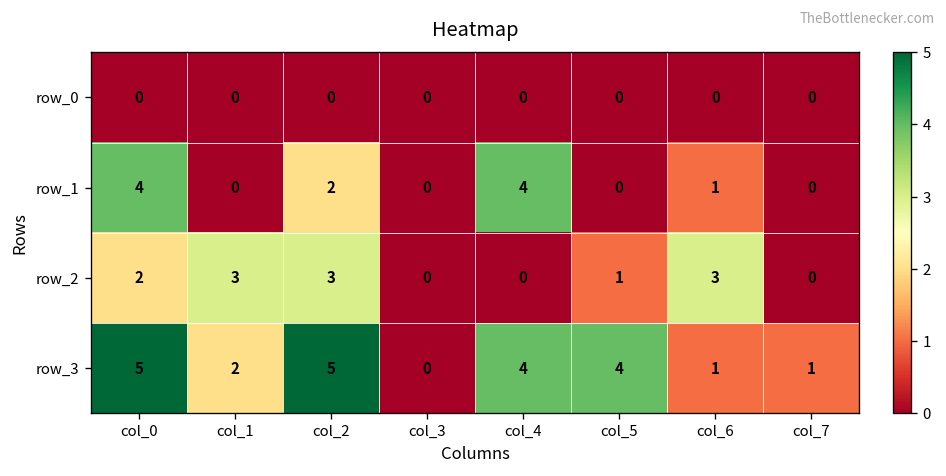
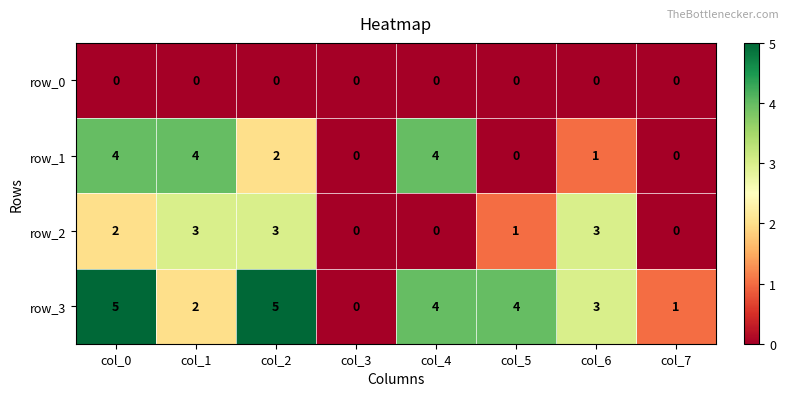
  {
    "row_0": {
      "col_0": 0,
      "col_1": 0,
      "col_2": 0,
      "col_3": 0,
      "col_4": 0,
      "col_5": 0,
      "col_6": 0,
      "col_7": 0
    },
    "row_1": {
      "col_0": 4,
-     "col_1": 0,
+     "col_1": 4,
      "col_2": 2,
      "col_3": 0,
      "col_4": 4,
      "col_5": 0,
      "col_6": 1,
      "col_7": 0
    },
    "row_2": {
      "col_0": 2,
      "col_1": 3,
      "col_2": 3,
      "col_3": 0,
      "col_4": 0,
      "col_5": 1,
      "col_6": 3,
      "col_7": 0
    },
    "row_3": {
      "col_0": 5,
      "col_1": 2,
      "col_2": 5,
      "col_3": 0,
      "col_4": 4,
      "col_5": 4,
-     "col_6": 1,
+     "col_6": 3,
      "col_7": 1
    }
  }
